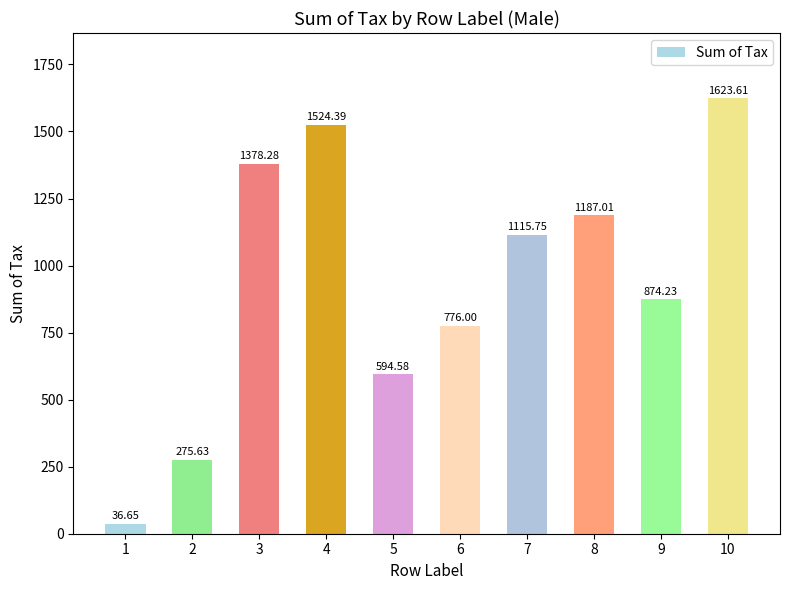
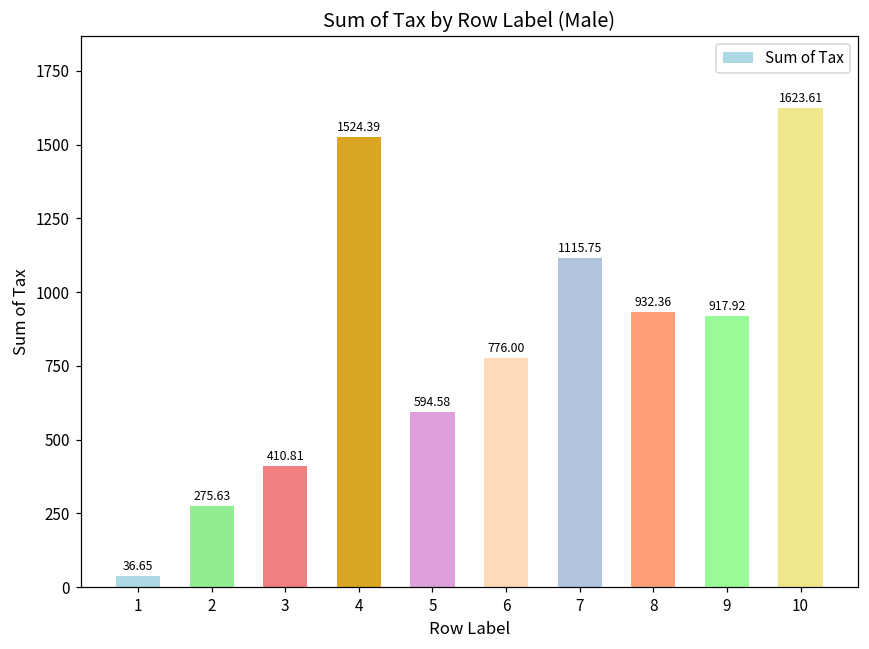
  {
    "1": 36.65,
    "2": 275.63,
-   "3": 1378.28,
+   "3": 410.81,
    "4": 1524.39,
    "5": 594.58,
    "6": 776.00,
    "7": 1115.75,
-   "8": 1187.01,
-   "9": 874.23,
+   "8": 932.36,
+   "9": 917.92,
    "10": 1623.61
  }
